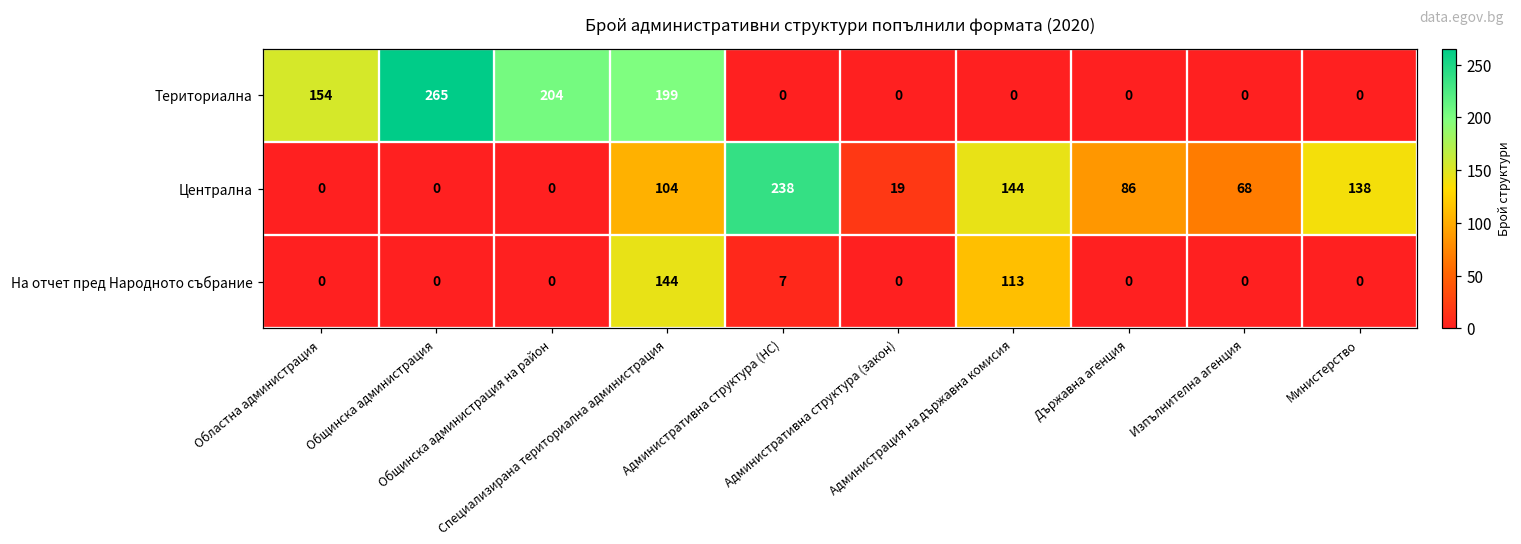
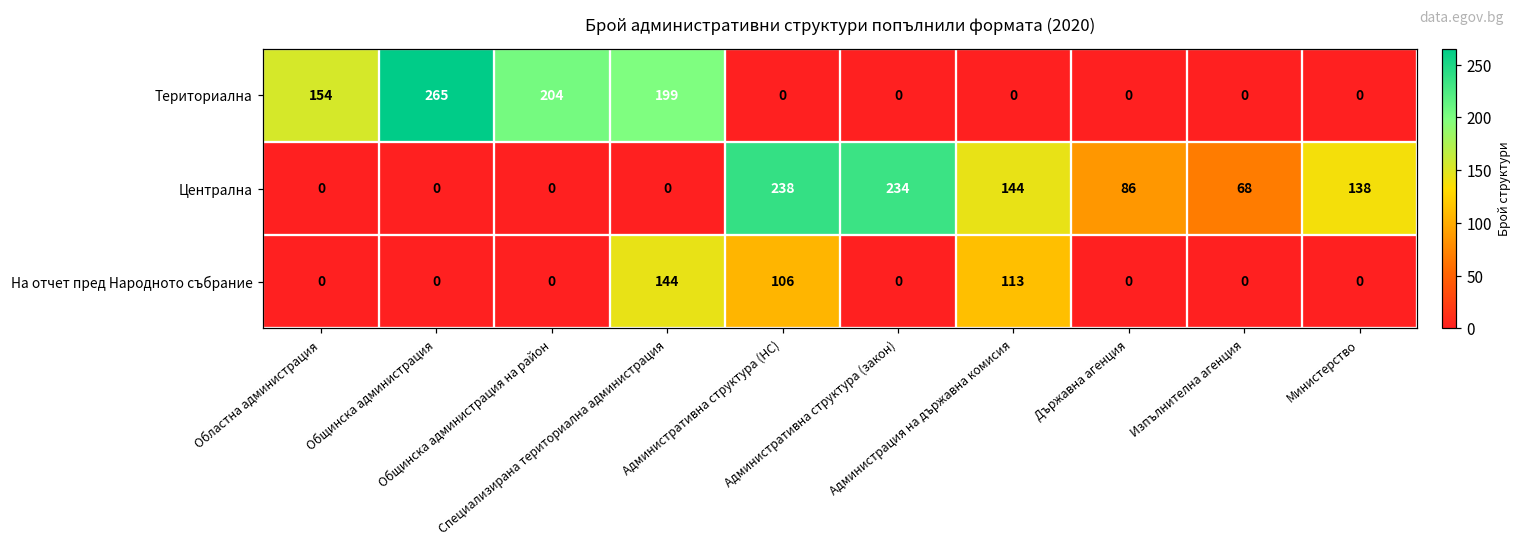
  {
    "Териториална": {
      "Областна администрация": 154,
      "Общинска администрация": 265,
      "Общинска администрация на район": 204,
      "Специализирана териториална администрация": 199,
      "Административна структура (НС)": 0,
      "Административна структура (закон)": 0,
      "Администрация на държавна комисия": 0,
      "Държавна агенция": 0,
      "Изпълнителна агенция": 0,
      "Министерство": 0
    },
    "Централна": {
      "Областна администрация": 0,
      "Общинска администрация": 0,
      "Общинска администрация на район": 0,
-     "Специализирана териториална администрация": 104,
+     "Специализирана териториална администрация": 0,
      "Административна структура (НС)": 238,
-     "Административна структура (закон)": 19,
+     "Административна структура (закон)": 234,
      "Администрация на държавна комисия": 144,
      "Държавна агенция": 86,
      "Изпълнителна агенция": 68,
      "Министерство": 138
    },
    "На отчет пред Народното събрание": {
      "Областна администрация": 0,
      "Общинска администрация": 0,
      "Общинска администрация на район": 0,
      "Специализирана териториална администрация": 144,
-     "Административна структура (НС)": 7,
+     "Административна структура (НС)": 106,
      "Административна структура (закон)": 0,
      "Администрация на държавна комисия": 113,
      "Държавна агенция": 0,
      "Изпълнителна агенция": 0,
      "Министерство": 0
    }
  }
